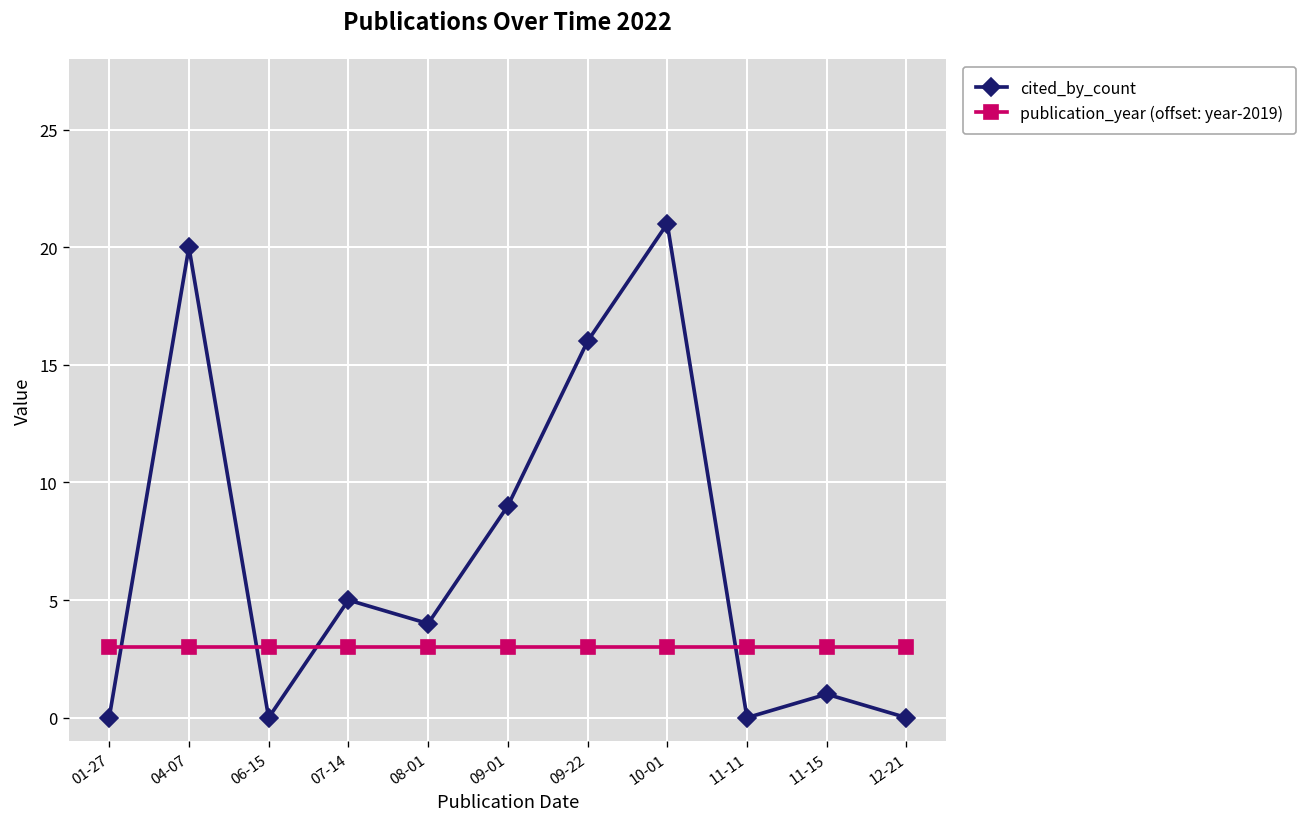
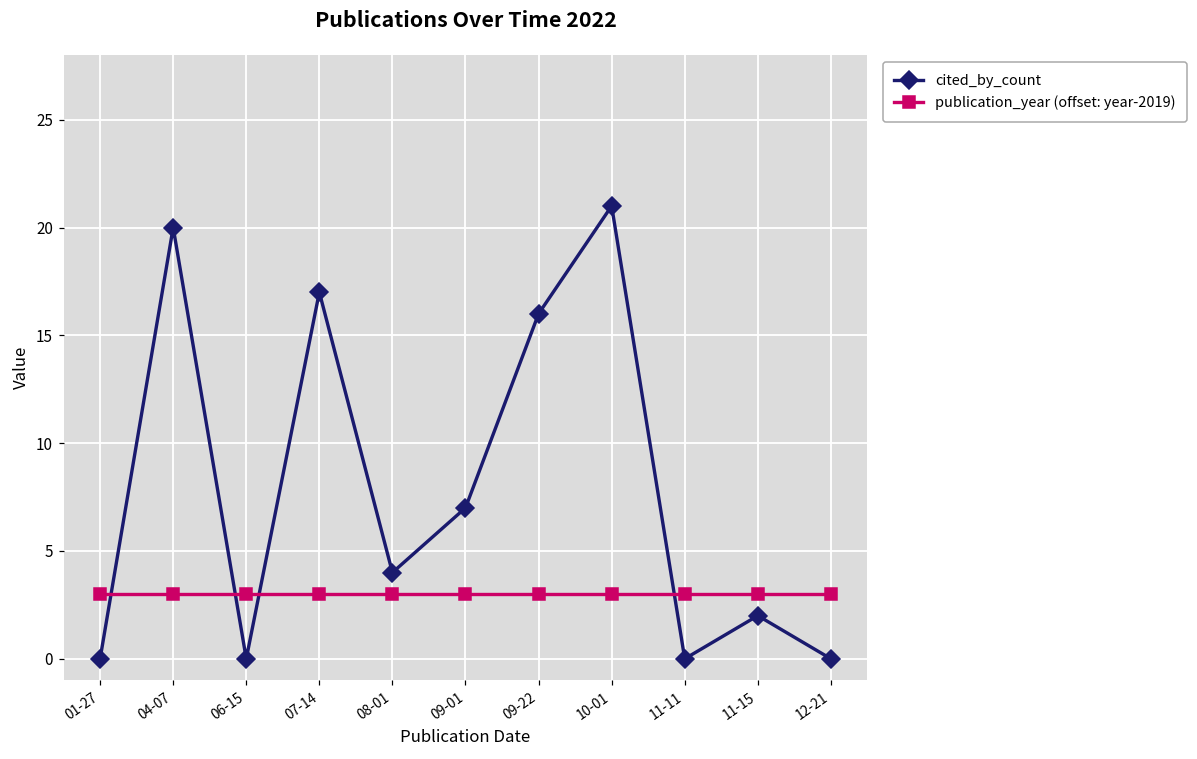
  {
    "cited_by_count": {
      "01-27": 0,
      "04-07": 20,
      "06-15": 0,
-     "07-14": 5,
+     "07-14": 17,
      "08-01": 4,
-     "09-01": 9,
+     "09-01": 7,
      "09-22": 16,
      "10-01": 21,
      "11-11": 0,
-     "11-15": 1,
+     "11-15": 2,
      "12-21": 0
    },
    "publication_year (offset: year-2019)": {
      "01-27": 3,
      "04-07": 3,
      "06-15": 3,
      "07-14": 3,
      "08-01": 3,
      "09-01": 3,
      "09-22": 3,
      "10-01": 3,
      "11-11": 3,
      "11-15": 3,
      "12-21": 3
    }
  }
